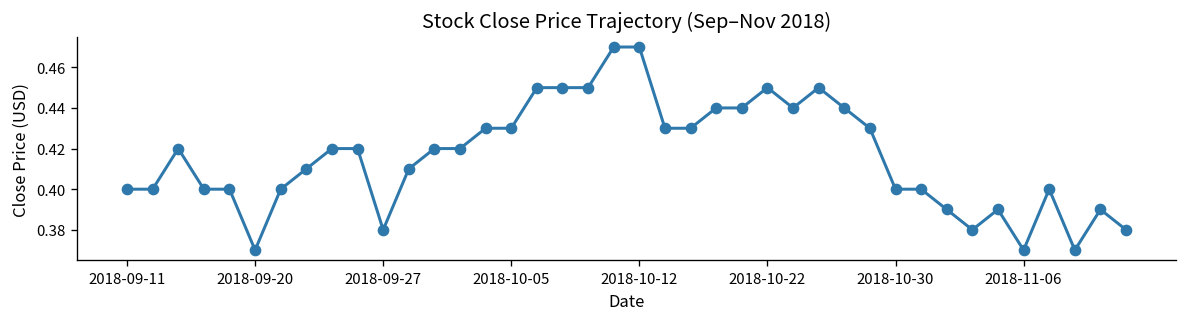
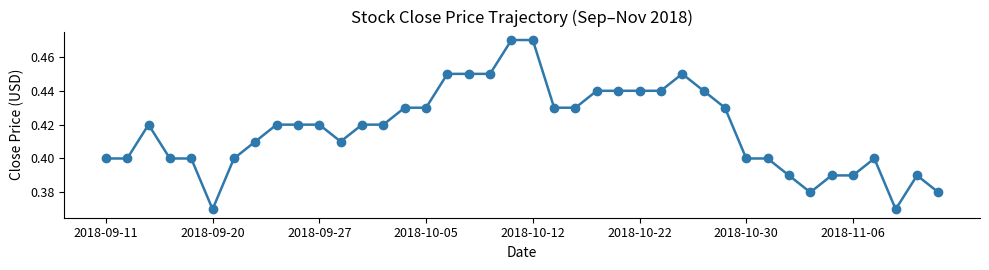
  {
    "2018-09-11": 0.40,
    "2018-09-20": 0.37,
-   "2018-09-27": 0.38,
+   "2018-09-27": 0.42,
    "2018-10-05": 0.43,
    "2018-10-12": 0.47,
-   "2018-10-22": 0.45,
+   "2018-10-22": 0.44,
    "2018-10-30": 0.40,
-   "2018-11-06": 0.37
+   "2018-11-06": 0.39
  }
